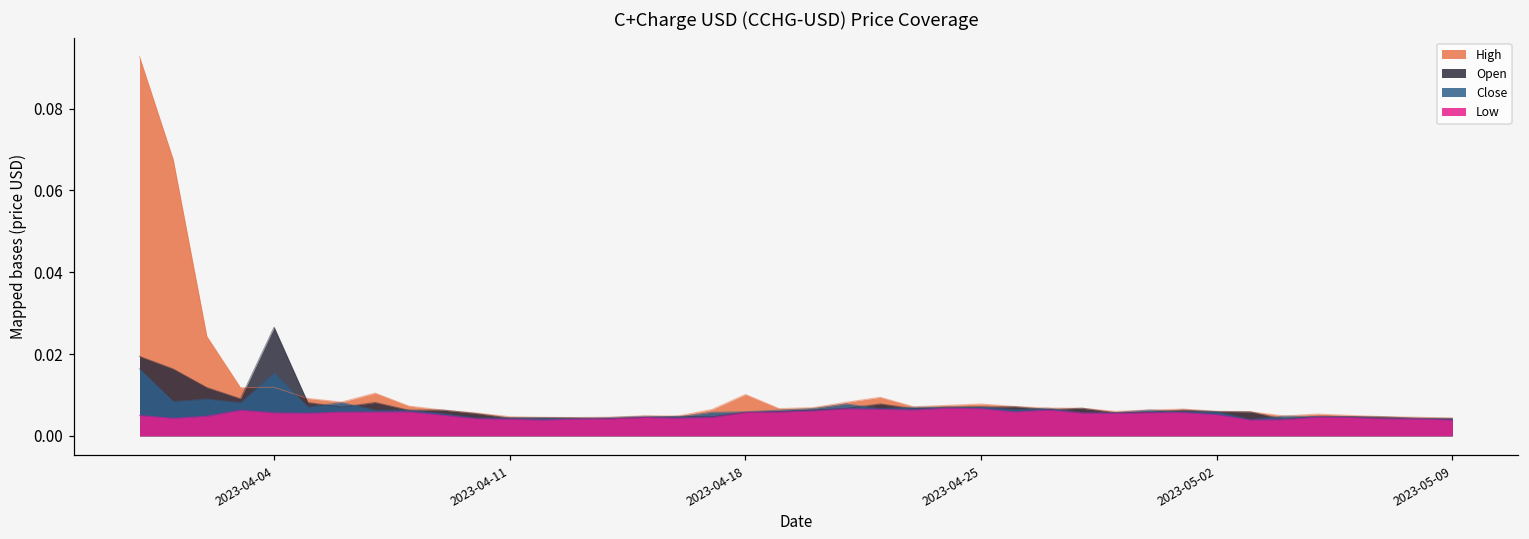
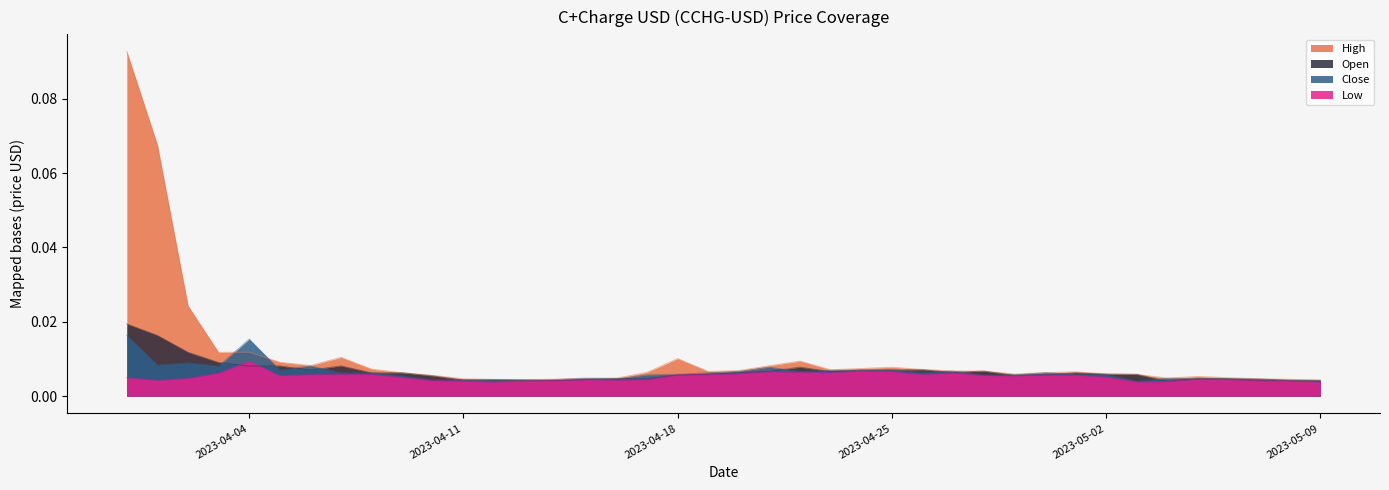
  {
    "High": {
      "2023-04-04": 0.012,
      "2023-04-18": 0.010
    },
    "Open": {
-     "2023-04-04": 0.027
+     "2023-04-04": 0.008
    },
    "Close": {
      "2023-04-04": 0.015
    },
    "Low": {
-     "2023-04-04": 0.006,
+     "2023-04-04": 0.009,
      "2023-05-02": 0.005
    }
  }
